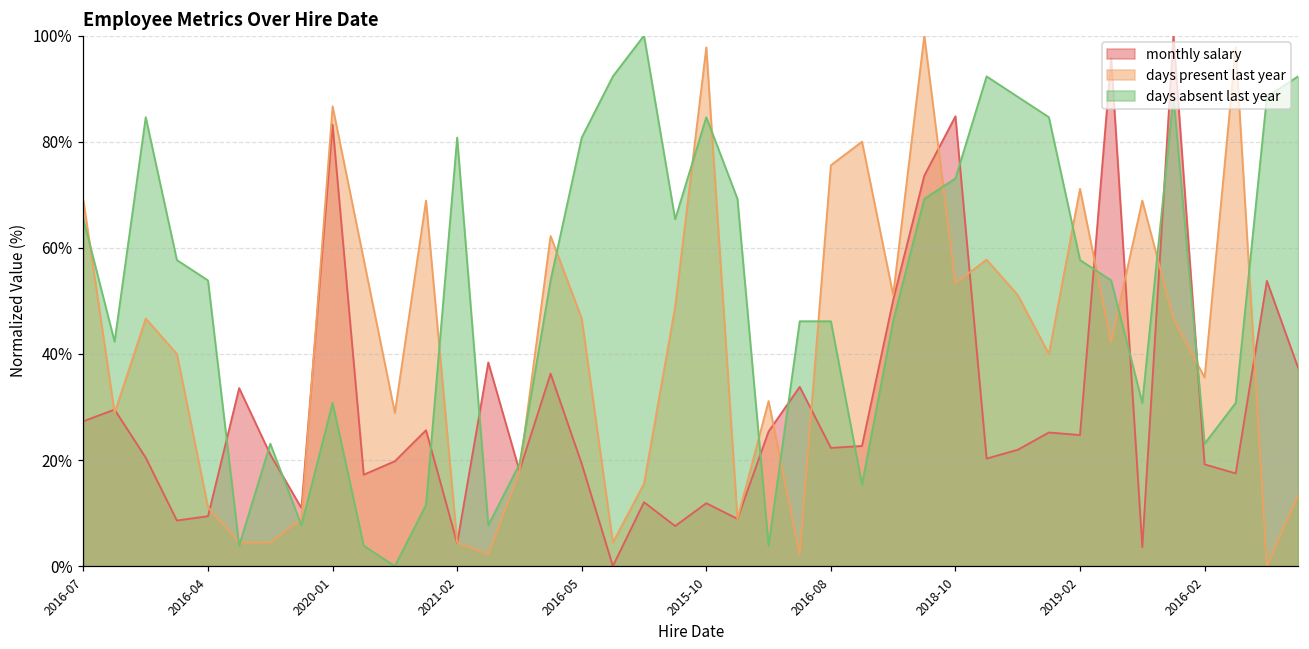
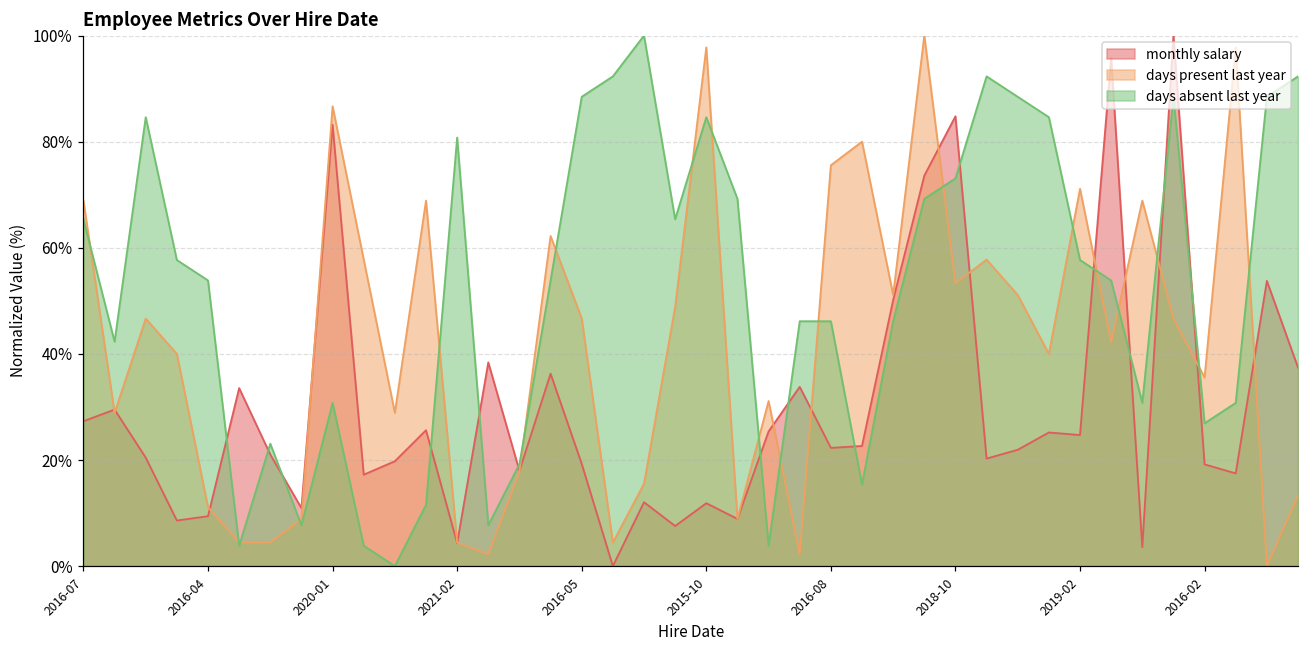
  {
    "days absent last year": {
      "2016-07": "65%",
      "2016-04": "54%",
      "2020-01": "31%",
-     "2016-05": "81%",
+     "2016-05": "88%",
      "2016-08": "46%",
      "2018-10": "73%",
      "2019-02": "58%",
-     "2016-02": "23%"
+     "2016-02": "27%"
    }
  }
